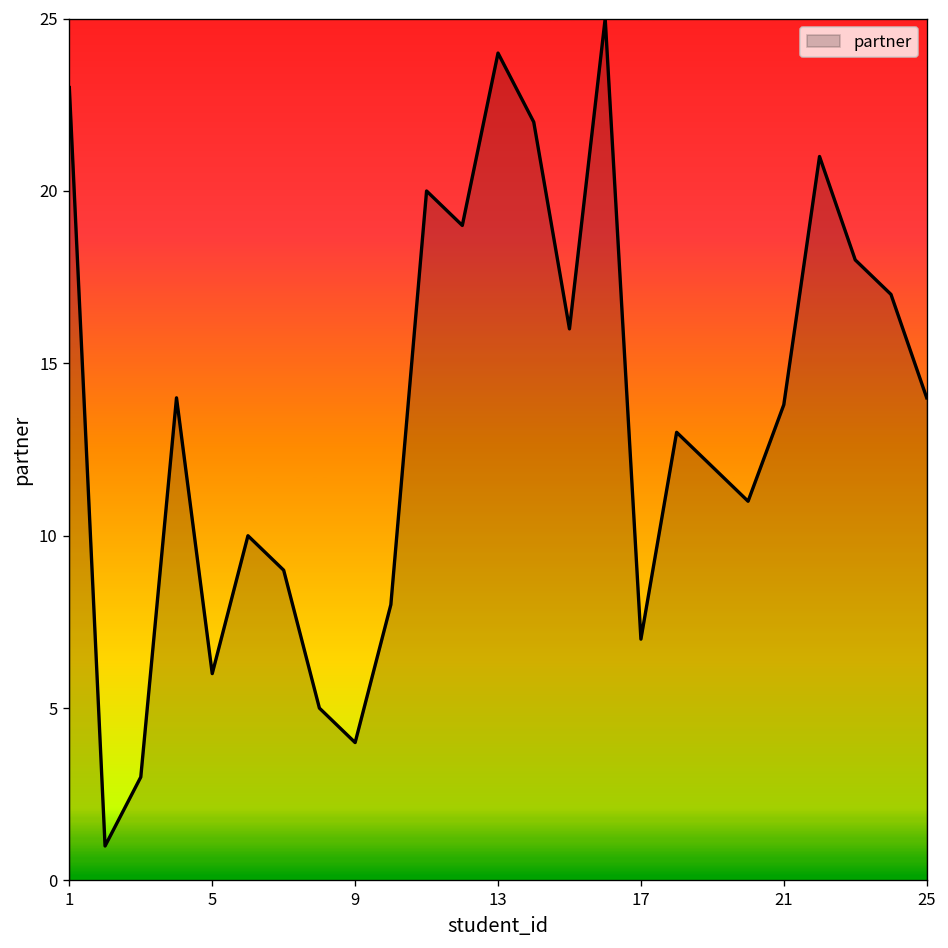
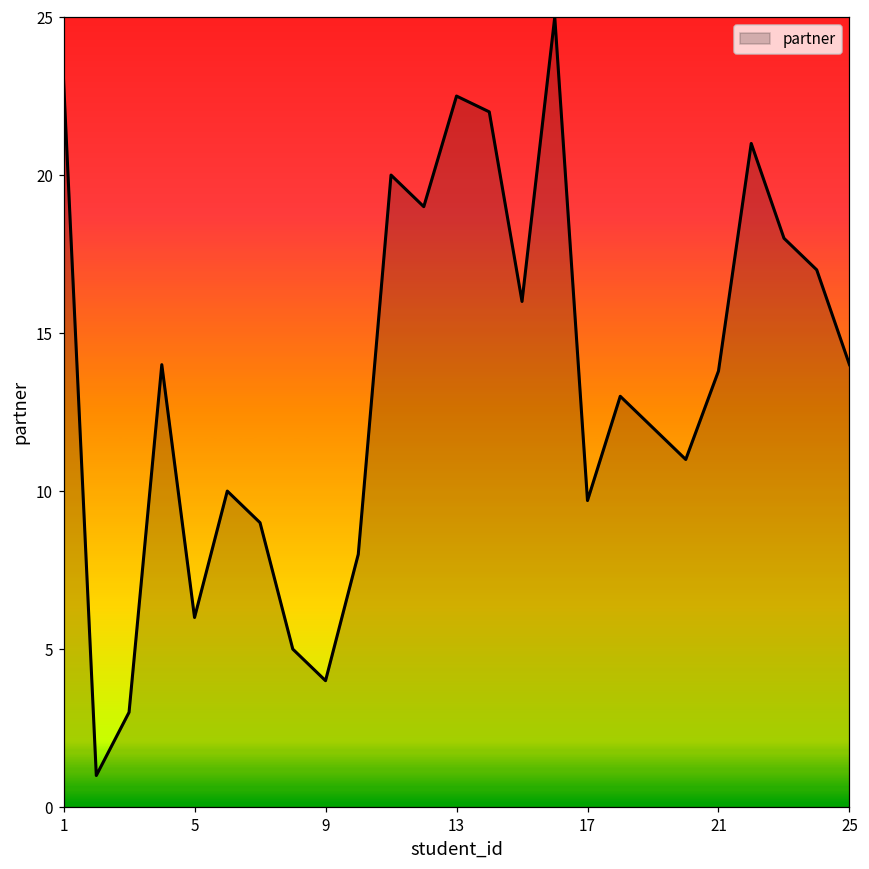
  {
    "1": 23.0,
    "5": 6.0,
    "9": 4.0,
-   "13": 24.0,
-   "17": 7.0,
+   "13": 22.5,
+   "17": 9.7,
    "21": 13.8,
    "25": 14.0
  }
